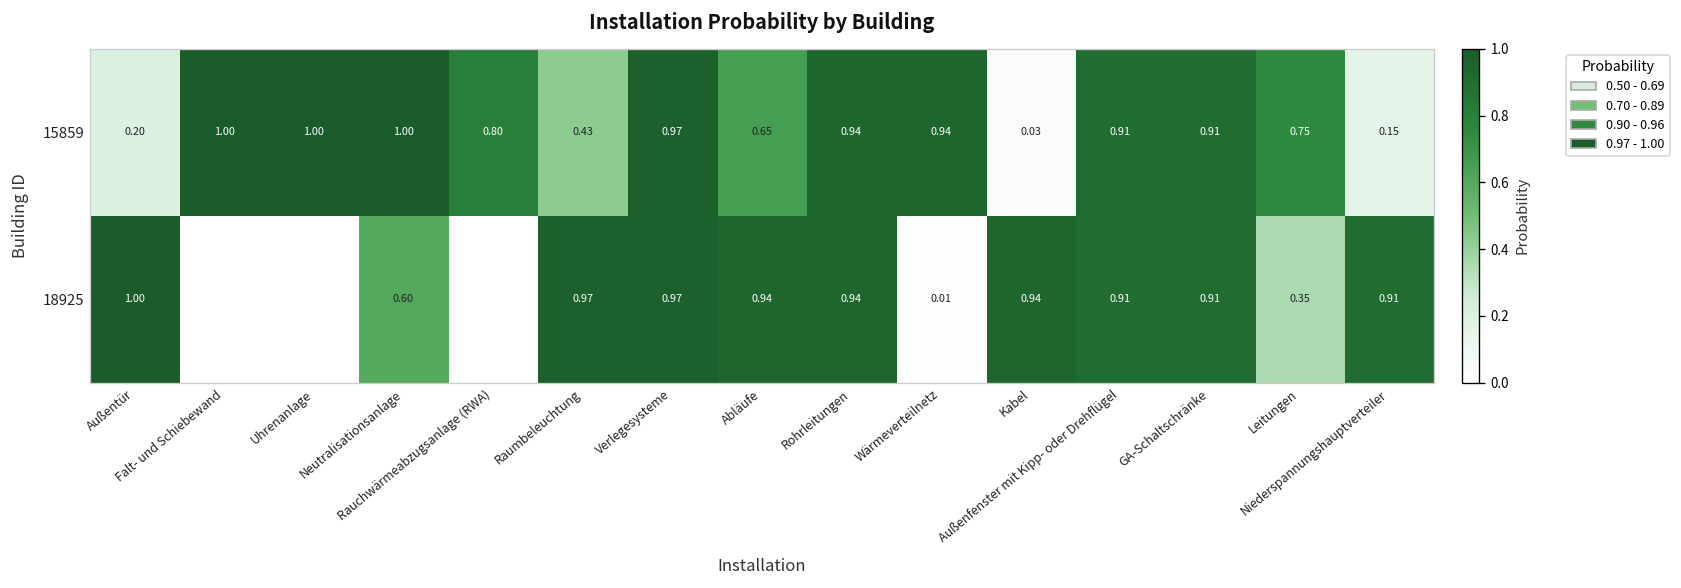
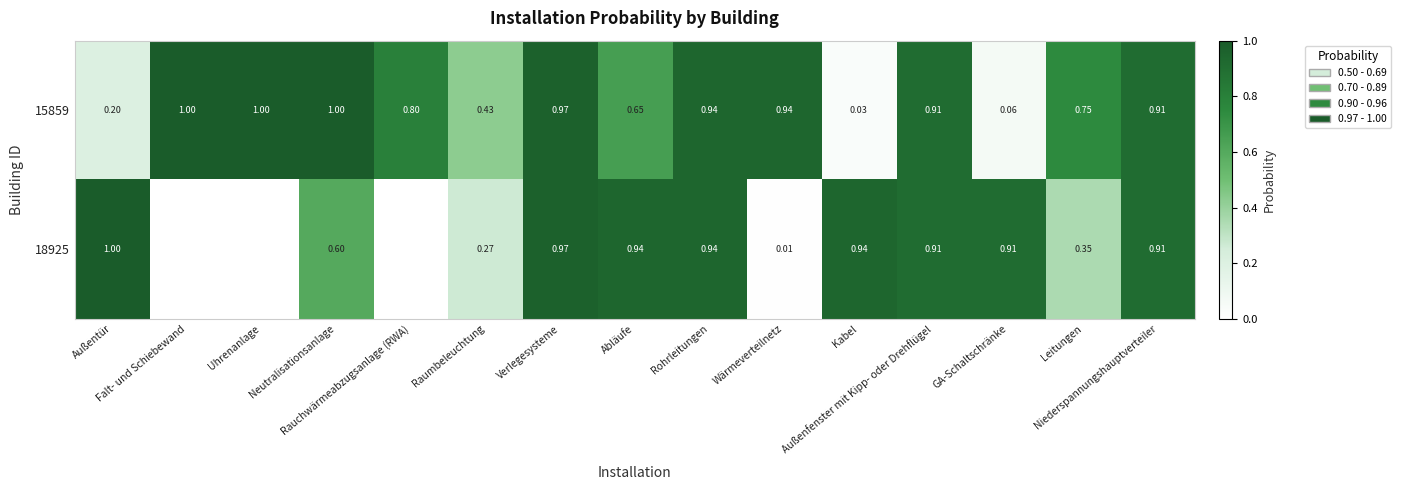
  {
    "15859": {
      "Außentür": 0.20,
      "Falt- und Schiebewand": 1.00,
      "Uhrenanlage": 1.00,
      "Neutralisationsanlage": 1.00,
      "Rauchwärmeabzugsanlage (RWA)": 0.80,
      "Raumbeleuchtung": 0.43,
      "Verlegesysteme": 0.97,
      "Abläufe": 0.65,
      "Rohrleitungen": 0.94,
      "Wärmeverteilnetz": 0.94,
      "Kabel": 0.03,
      "Außenfenster mit Kipp- oder Drehflügel": 0.91,
-     "GA-Schaltschränke": 0.91,
+     "GA-Schaltschränke": 0.06,
      "Leitungen": 0.75,
-     "Niederspannungshauptverteiler": 0.15
+     "Niederspannungshauptverteiler": 0.91
    },
    "18925": {
      "Außentür": 1.00,
      "Neutralisationsanlage": 0.60,
-     "Raumbeleuchtung": 0.97,
+     "Raumbeleuchtung": 0.27,
      "Verlegesysteme": 0.97,
      "Abläufe": 0.94,
      "Rohrleitungen": 0.94,
      "Wärmeverteilnetz": 0.01,
      "Kabel": 0.94,
      "Außenfenster mit Kipp- oder Drehflügel": 0.91,
      "GA-Schaltschränke": 0.91,
      "Leitungen": 0.35,
      "Niederspannungshauptverteiler": 0.91
    }
  }
